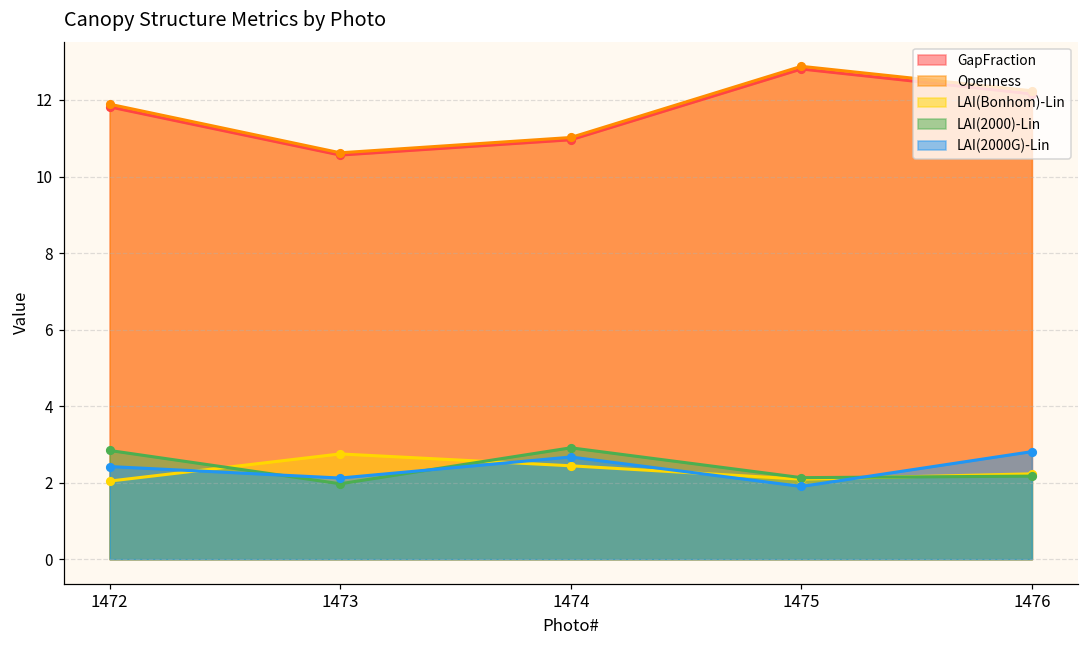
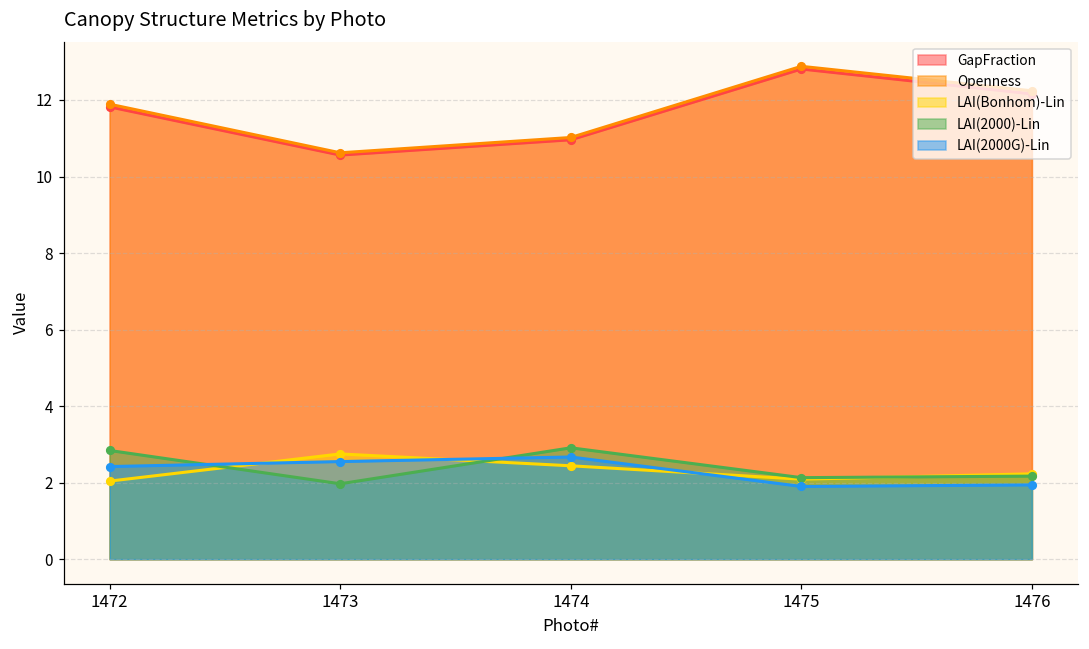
  {
    "LAI(2000)-Lin": {
      "1472": 2.8,
      "1473": 2.0,
      "1474": 2.9
    },
    "LAI(2000G)-Lin": {
      "1472": 2.4,
-     "1473": 2.1,
+     "1473": 2.6,
      "1474": 2.7,
      "1475": 1.9,
-     "1476": 2.8
+     "1476": 1.9
    }
  }
